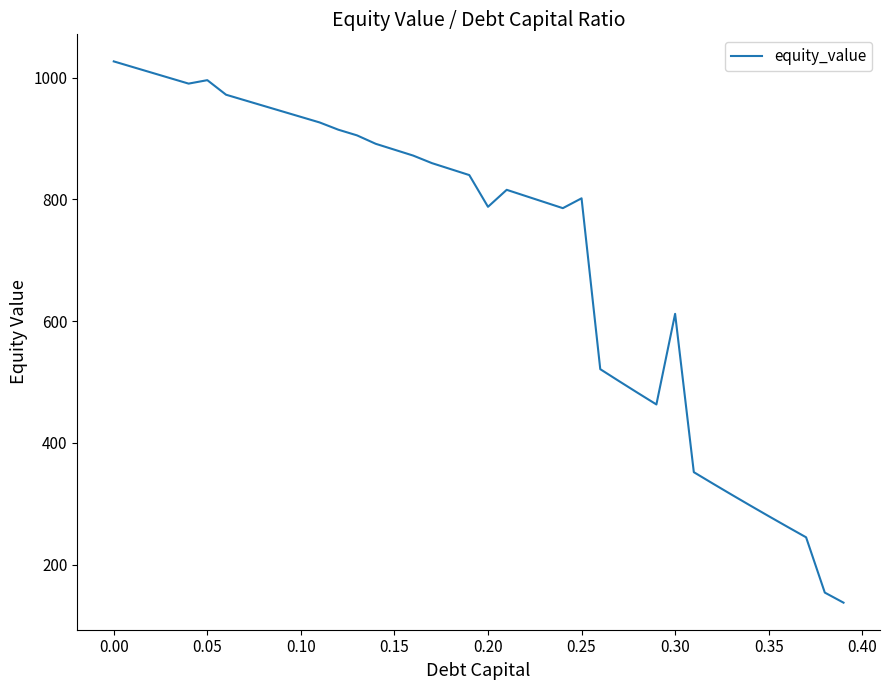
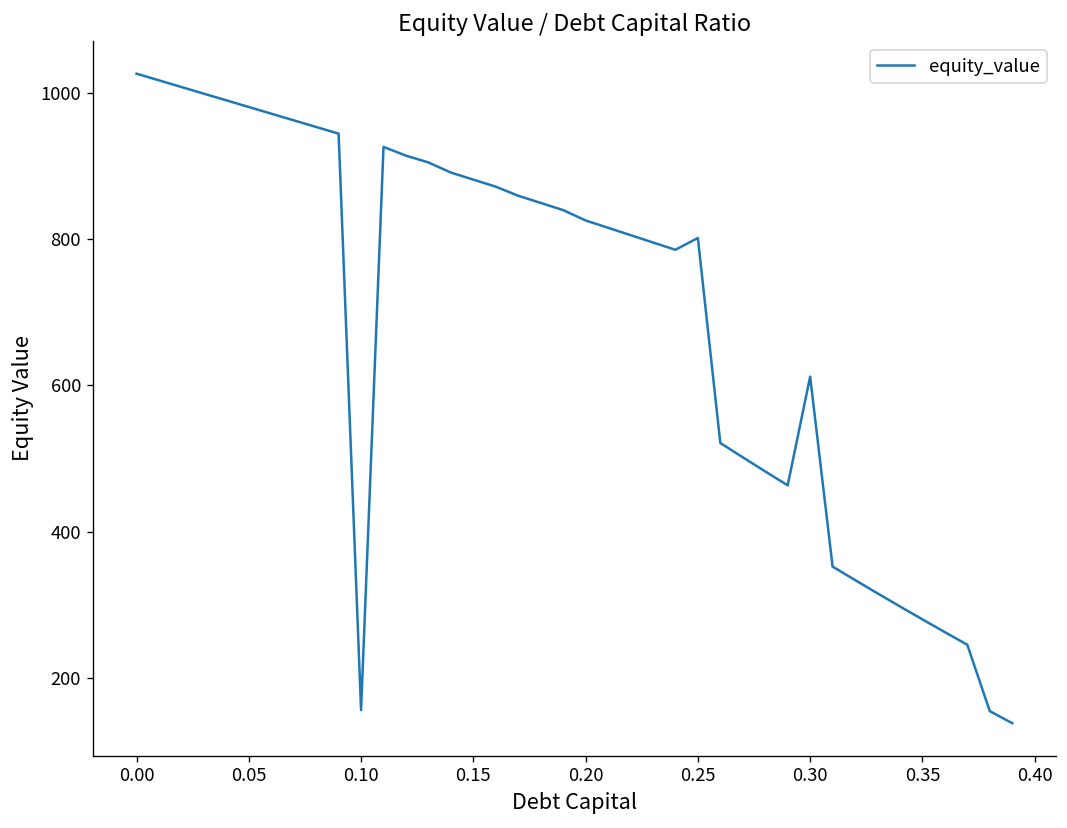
  {
    "0.00": 1030,
-   "0.05": 1000,
-   "0.10": 940,
+   "0.05": 980,
+   "0.10": 160,
    "0.15": 880,
-   "0.20": 790,
+   "0.20": 830,
    "0.25": 800,
    "0.30": 610,
    "0.35": 280
  }
